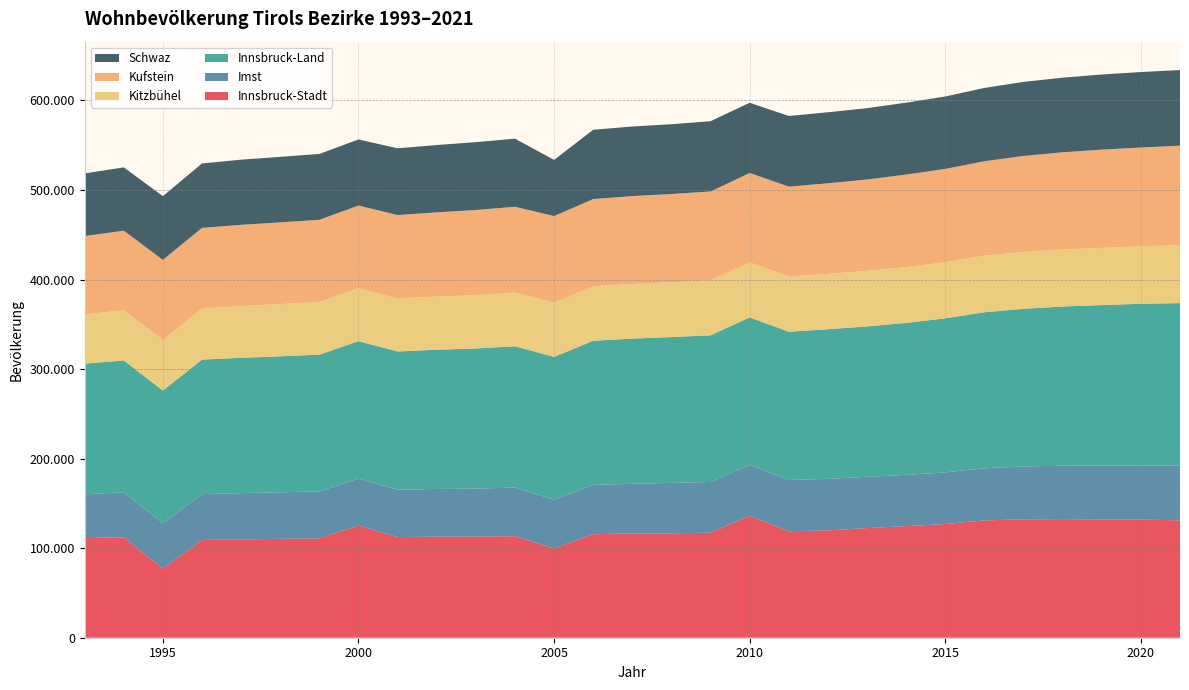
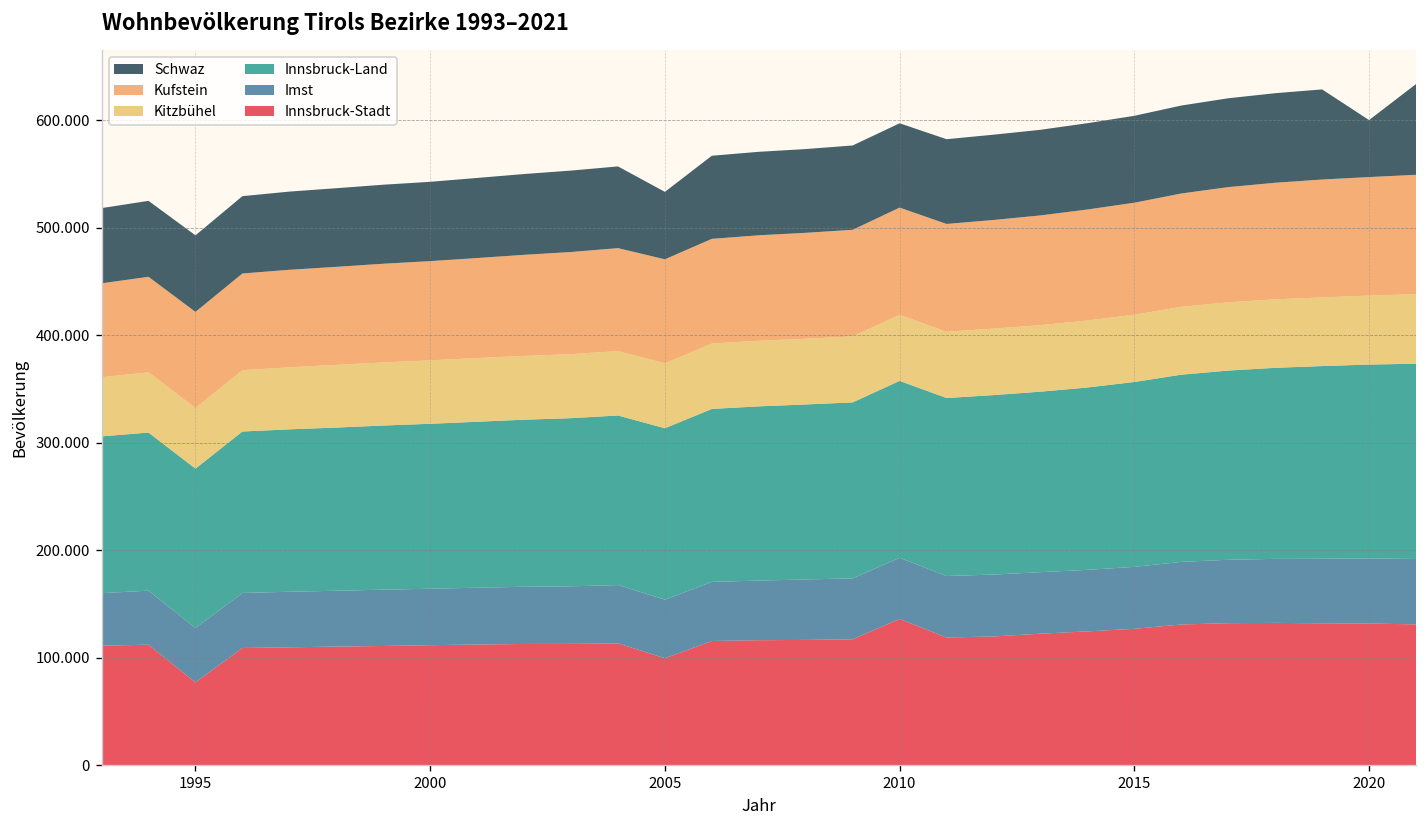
  {
    "Innsbruck-Stadt": {
      "1995": 80,
-     "2000": 130,
+     "2000": 110,
      "2005": 100,
      "2010": 140,
      "2015": 130,
      "2020": 130
    },
    "Schwaz": {
      "1995": 70,
      "2000": 70,
      "2005": 60,
      "2010": 80,
      "2015": 80,
-     "2020": 80
+     "2020": 50
    }
  }
